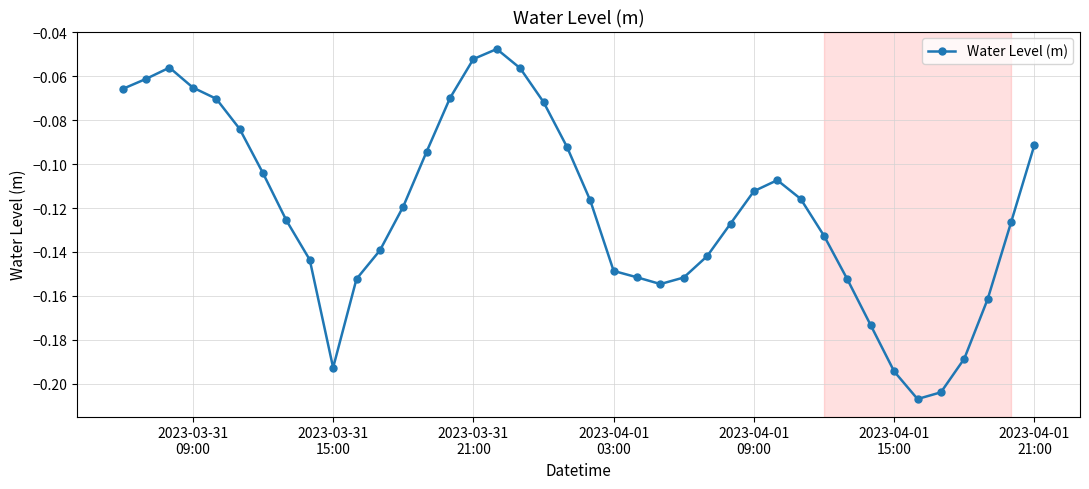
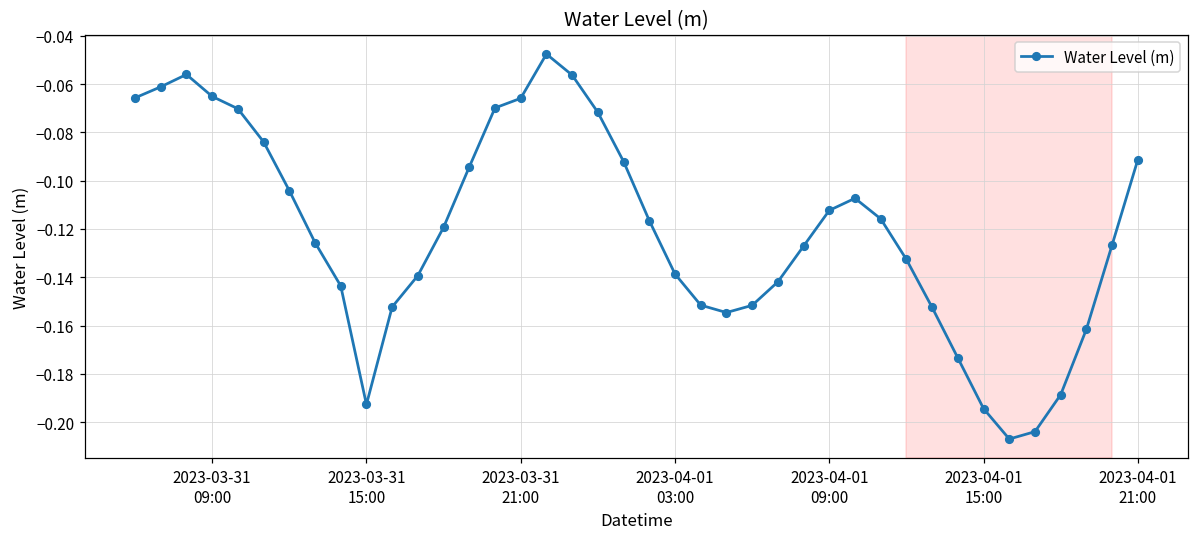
  {
    "2023-03-31 09:00": -0.065,
    "2023-03-31 15:00": -0.193,
-   "2023-03-31 21:00": -0.052,
-   "2023-04-01 03:00": -0.149,
+   "2023-03-31 21:00": -0.066,
+   "2023-04-01 03:00": -0.139,
    "2023-04-01 09:00": -0.112,
    "2023-04-01 15:00": -0.194,
    "2023-04-01 21:00": -0.091
  }
